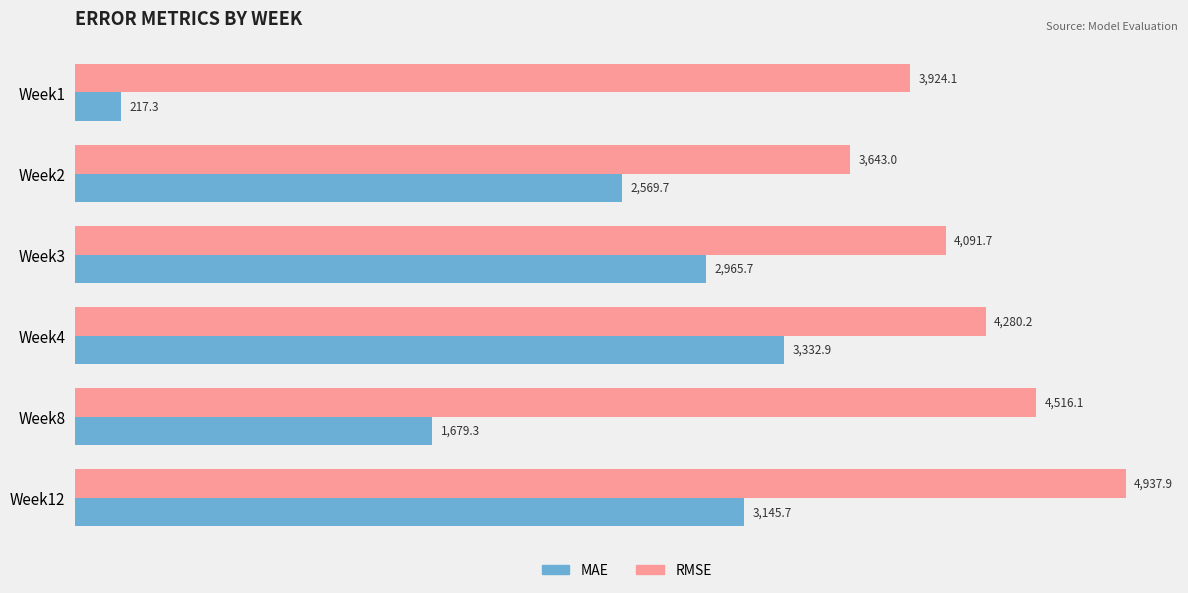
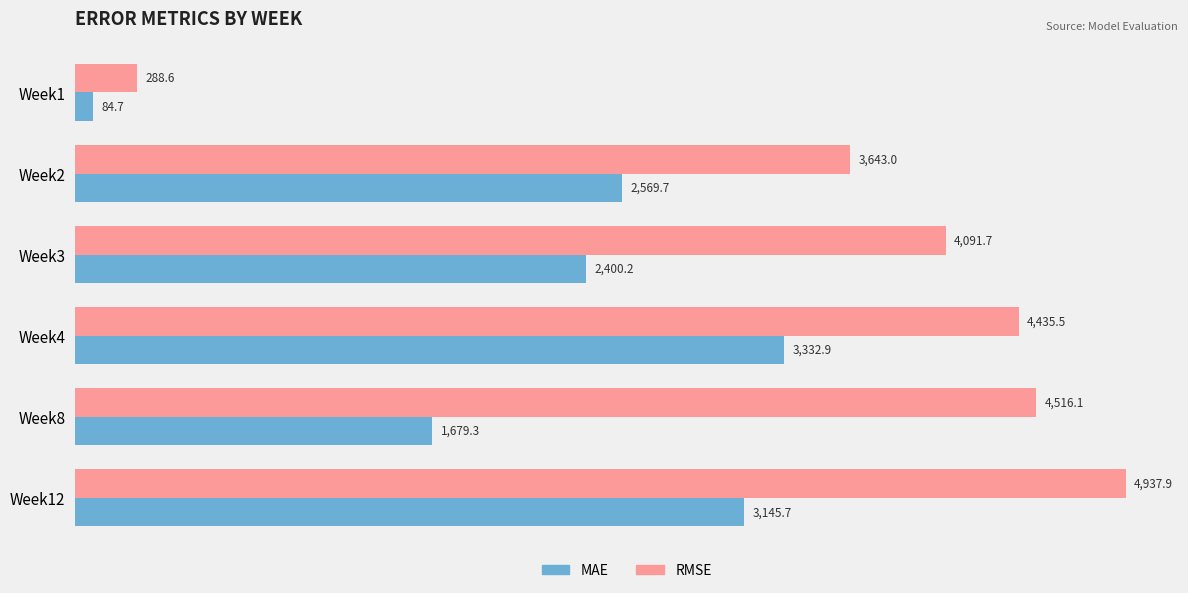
  {
    "MAE": {
-     "Week1": "217.3",
+     "Week1": "84.7",
      "Week2": "2,569.7",
-     "Week3": "2,965.7",
+     "Week3": "2,400.2",
      "Week4": "3,332.9",
      "Week8": "1,679.3",
      "Week12": "3,145.7"
    },
    "RMSE": {
-     "Week1": "3,924.1",
+     "Week1": "288.6",
      "Week2": "3,643.0",
      "Week3": "4,091.7",
-     "Week4": "4,280.2",
+     "Week4": "4,435.5",
      "Week8": "4,516.1",
      "Week12": "4,937.9"
    }
  }
